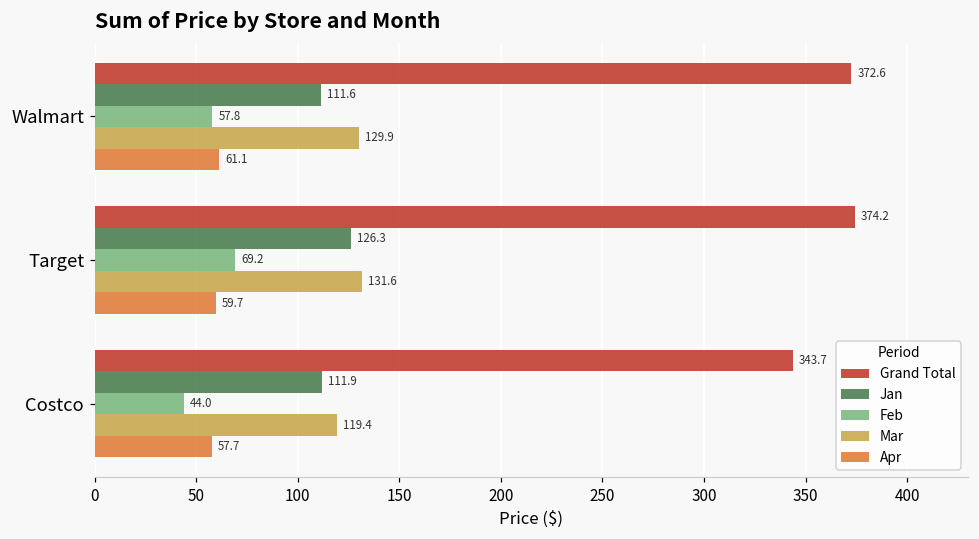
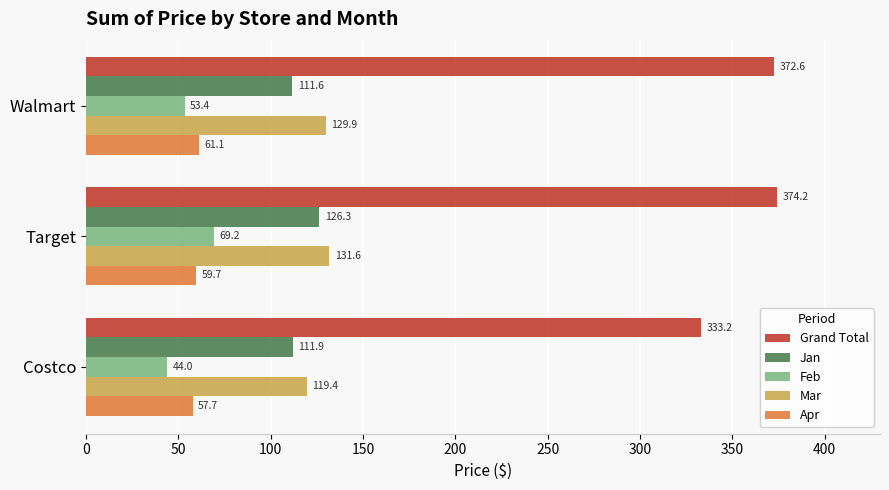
  {
    "Grand Total": {
      "Walmart": 372.6,
      "Target": 374.2,
-     "Costco": 343.7
+     "Costco": 333.2
    },
    "Jan": {
      "Walmart": 111.6,
      "Target": 126.3,
      "Costco": 111.9
    },
    "Feb": {
-     "Walmart": 57.8,
+     "Walmart": 53.4,
      "Target": 69.2,
      "Costco": 44.0
    }
  }
